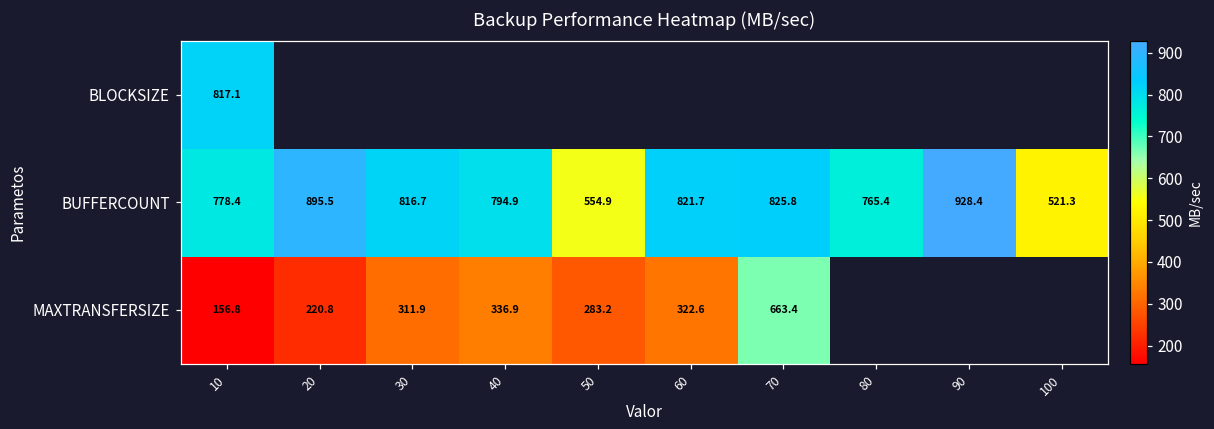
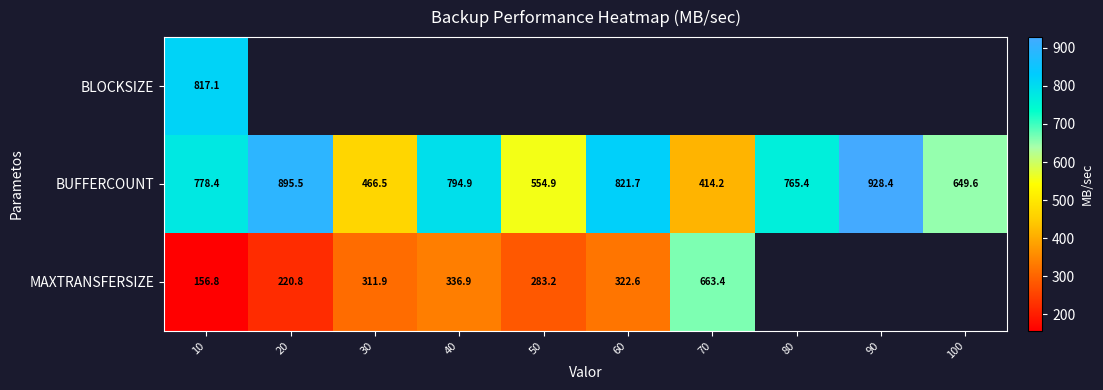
  {
    "BLOCKSIZE": {
      "10": 817.1
    },
    "BUFFERCOUNT": {
      "10": 778.4,
      "20": 895.5,
-     "30": 816.7,
+     "30": 466.5,
      "40": 794.9,
      "50": 554.9,
      "60": 821.7,
-     "70": 825.8,
+     "70": 414.2,
      "80": 765.4,
      "90": 928.4,
-     "100": 521.3
+     "100": 649.6
    },
    "MAXTRANSFERSIZE": {
      "10": 156.8,
      "20": 220.8,
      "30": 311.9,
      "40": 336.9,
      "50": 283.2,
      "60": 322.6,
      "70": 663.4
    }
  }
